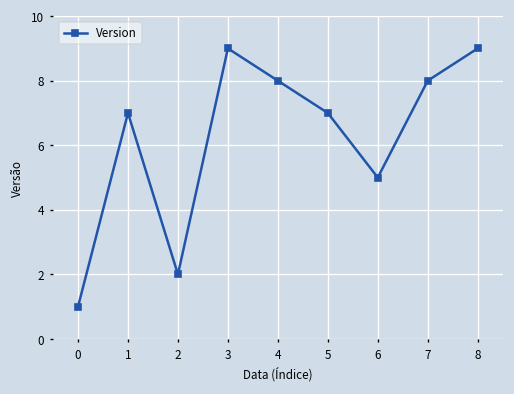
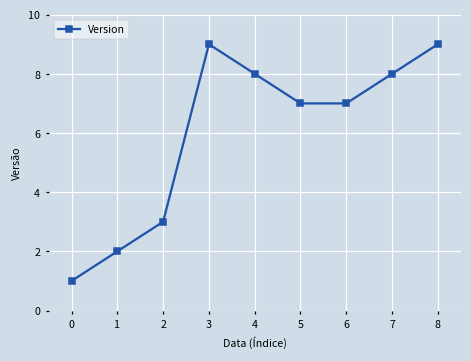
  {
    "0": 1,
-   "1": 7,
-   "2": 2,
+   "1": 2,
+   "2": 3,
    "3": 9,
    "4": 8,
    "5": 7,
-   "6": 5,
+   "6": 7,
    "7": 8,
    "8": 9
  }
